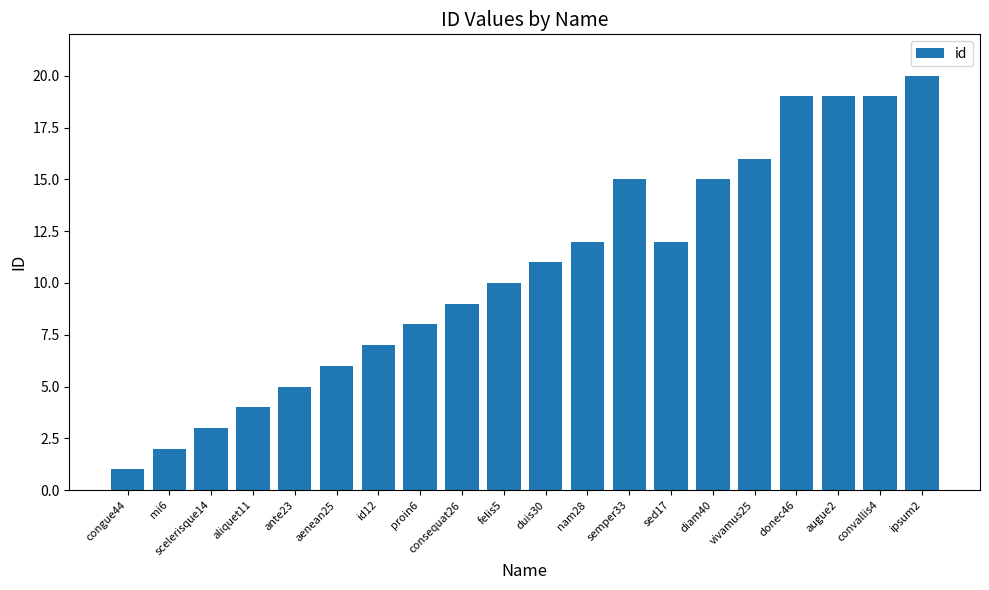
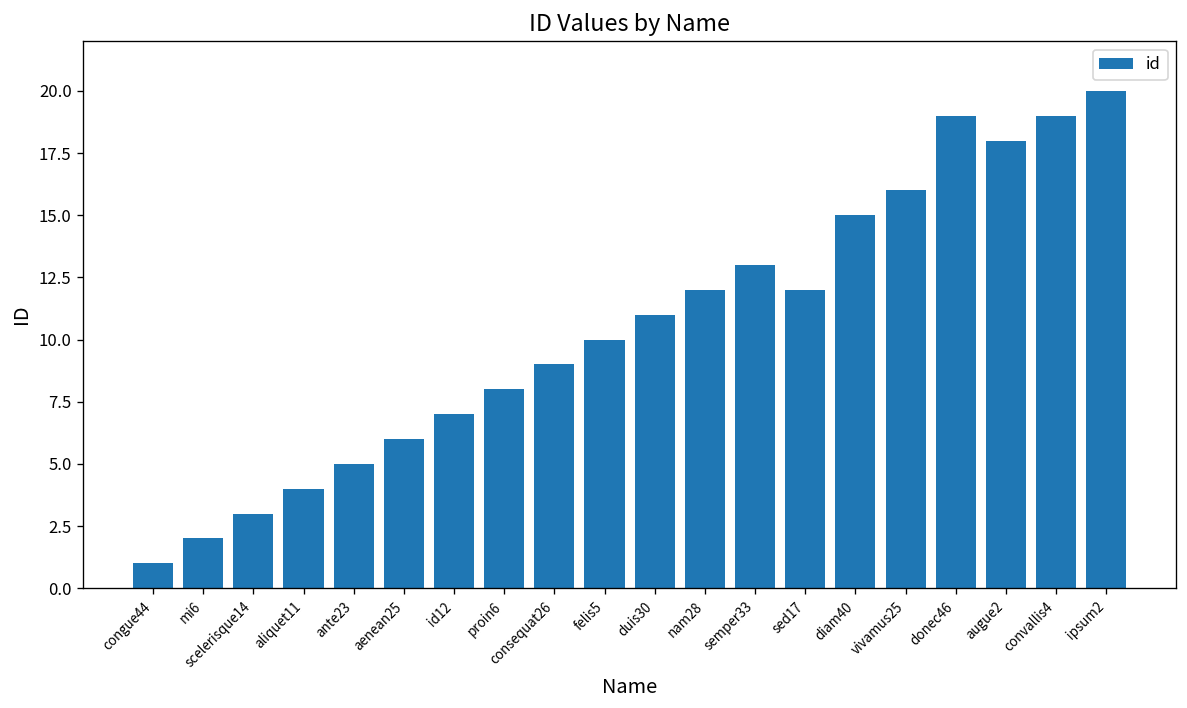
  {
    "congue44": 1,
    "mi6": 2,
    "scelerisque14": 3,
    "aliquet11": 4,
    "ante23": 5,
    "aenean25": 6,
    "id12": 7,
    "proin6": 8,
    "consequat26": 9,
    "felis5": 10,
    "duis30": 11,
    "nam28": 12,
-   "semper33": 15,
+   "semper33": 13,
    "sed17": 12,
    "diam40": 15,
    "vivamus25": 16,
    "donec46": 19,
-   "augue2": 19,
+   "augue2": 18,
    "convallis4": 19,
    "ipsum2": 20
  }
